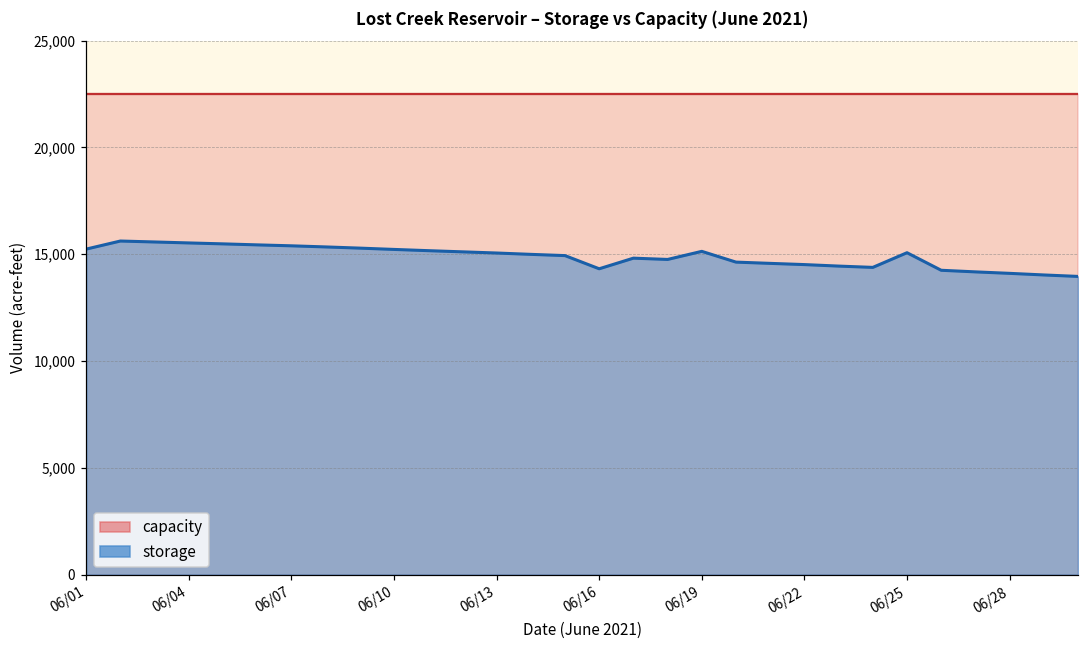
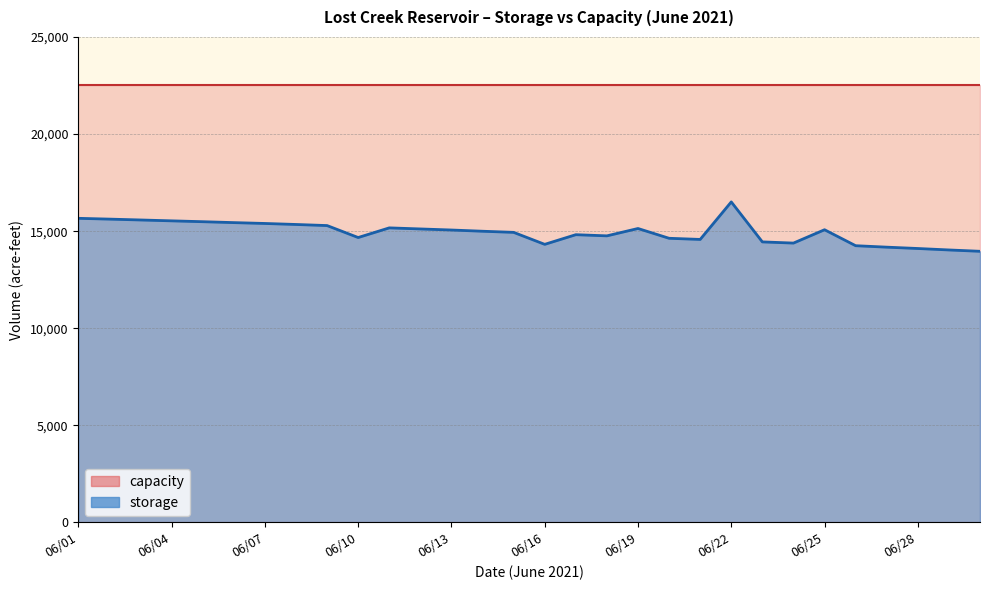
  {
    "capacity": {
      "06/01": "22,500",
      "06/04": "22,500",
      "06/07": "22,500",
      "06/10": "22,500",
      "06/13": "22,500",
      "06/16": "22,500",
      "06/19": "22,500",
      "06/22": "22,500",
      "06/25": "22,500",
      "06/28": "22,500"
    },
    "storage": {
-     "06/01": "15,200",
+     "06/01": "15,700",
      "06/04": "15,500",
      "06/07": "15,400",
-     "06/10": "15,200",
+     "06/10": "14,700",
      "06/13": "15,100",
      "06/16": "14,300",
      "06/19": "15,100",
-     "06/22": "14,500",
+     "06/22": "16,500",
      "06/25": "15,100",
      "06/28": "14,100"
    }
  }
